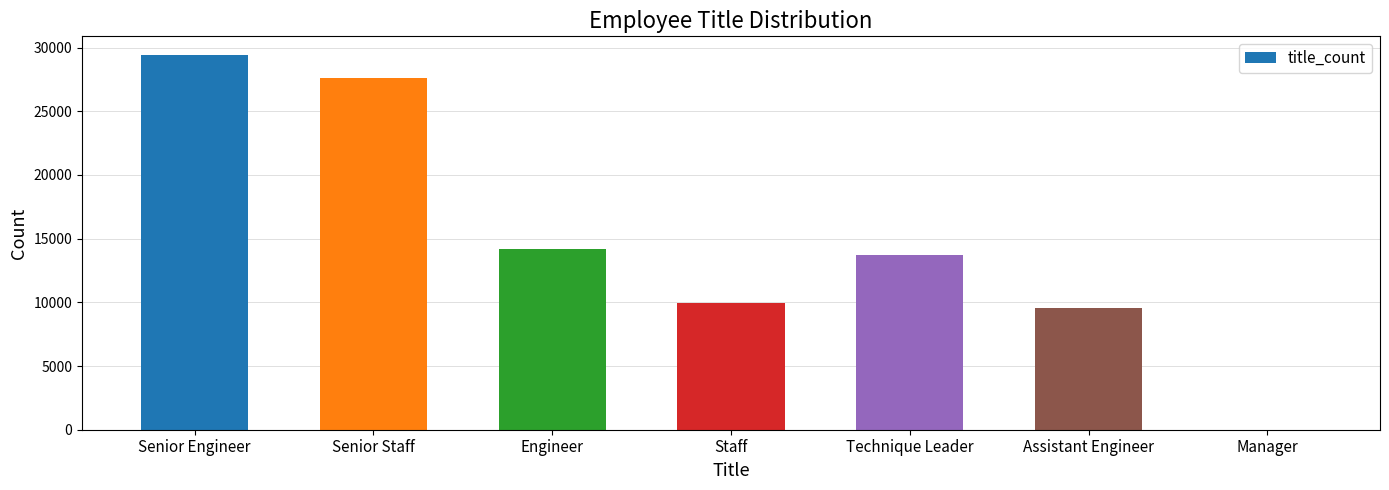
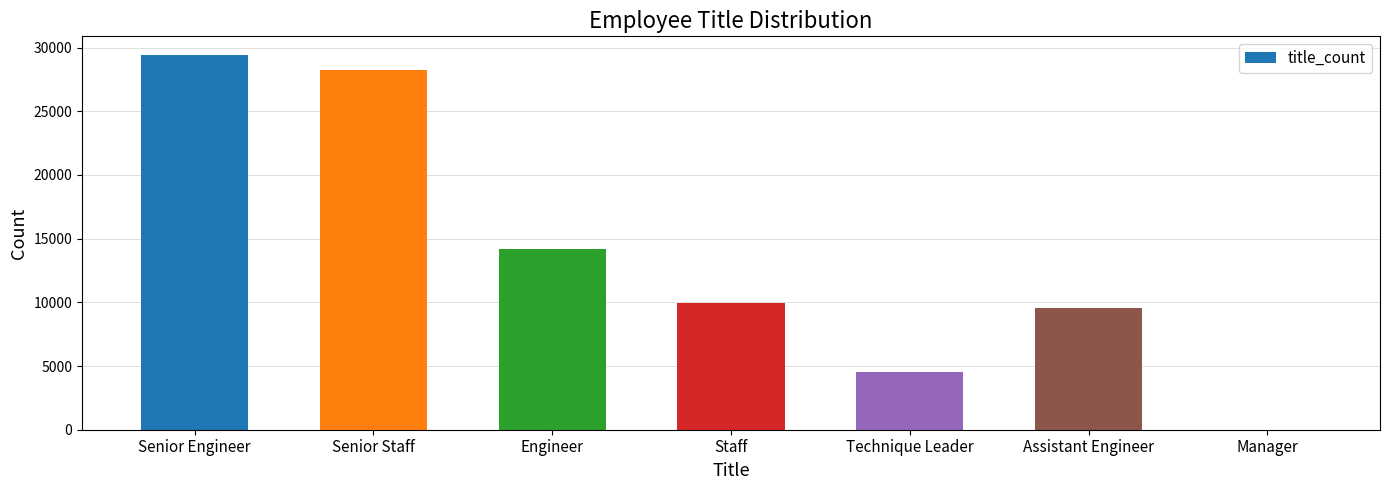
  {
    "Senior Engineer": 29400,
-   "Senior Staff": 27600,
+   "Senior Staff": 28300,
    "Engineer": 14200,
    "Staff": 9900,
-   "Technique Leader": 13700,
+   "Technique Leader": 4500,
    "Assistant Engineer": 9600
  }
